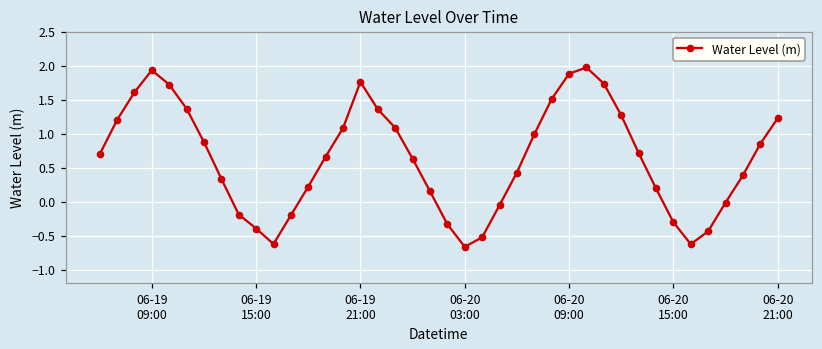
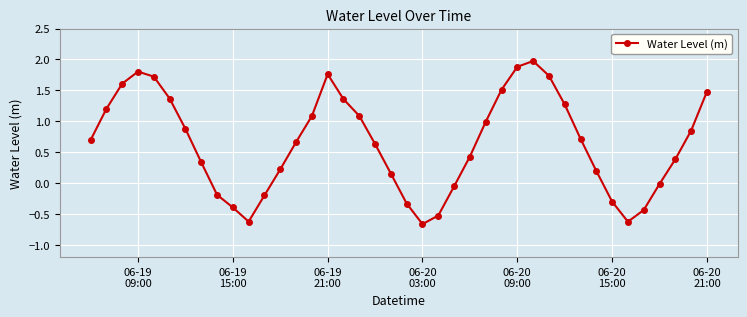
  {
-   "06-19 09:00": 1.9,
+   "06-19 09:00": 1.8,
    "06-19 15:00": -0.4,
    "06-19 21:00": 1.8,
    "06-20 03:00": -0.7,
    "06-20 09:00": 1.9,
    "06-20 15:00": -0.3,
-   "06-20 21:00": 1.2
+   "06-20 21:00": 1.5
  }
